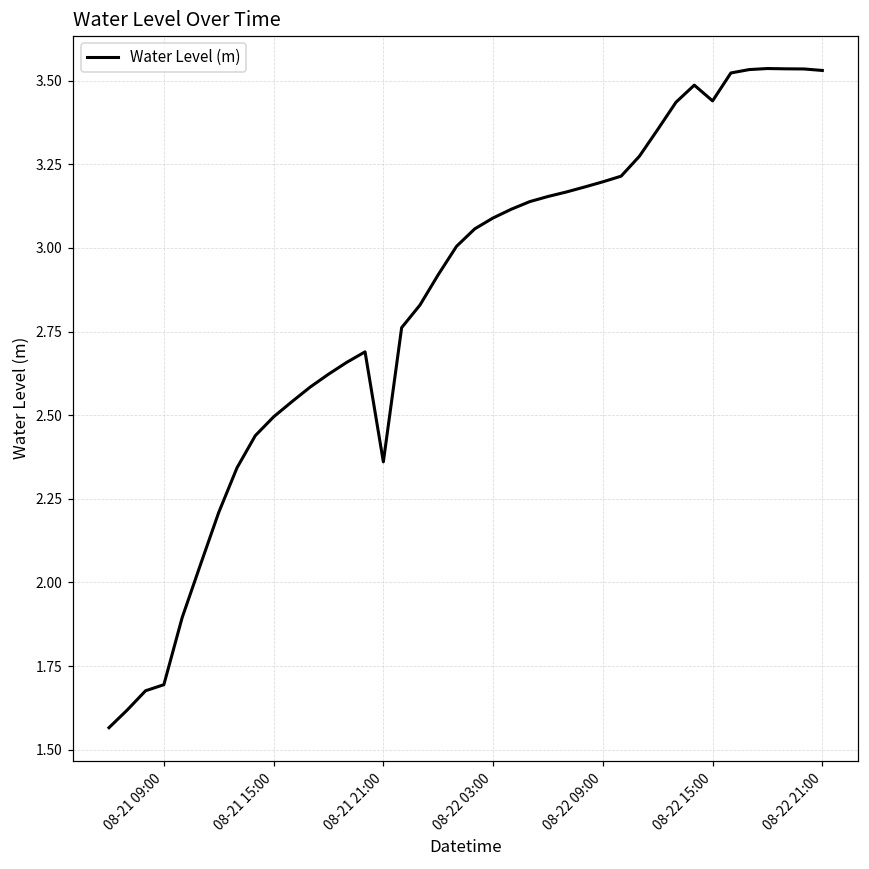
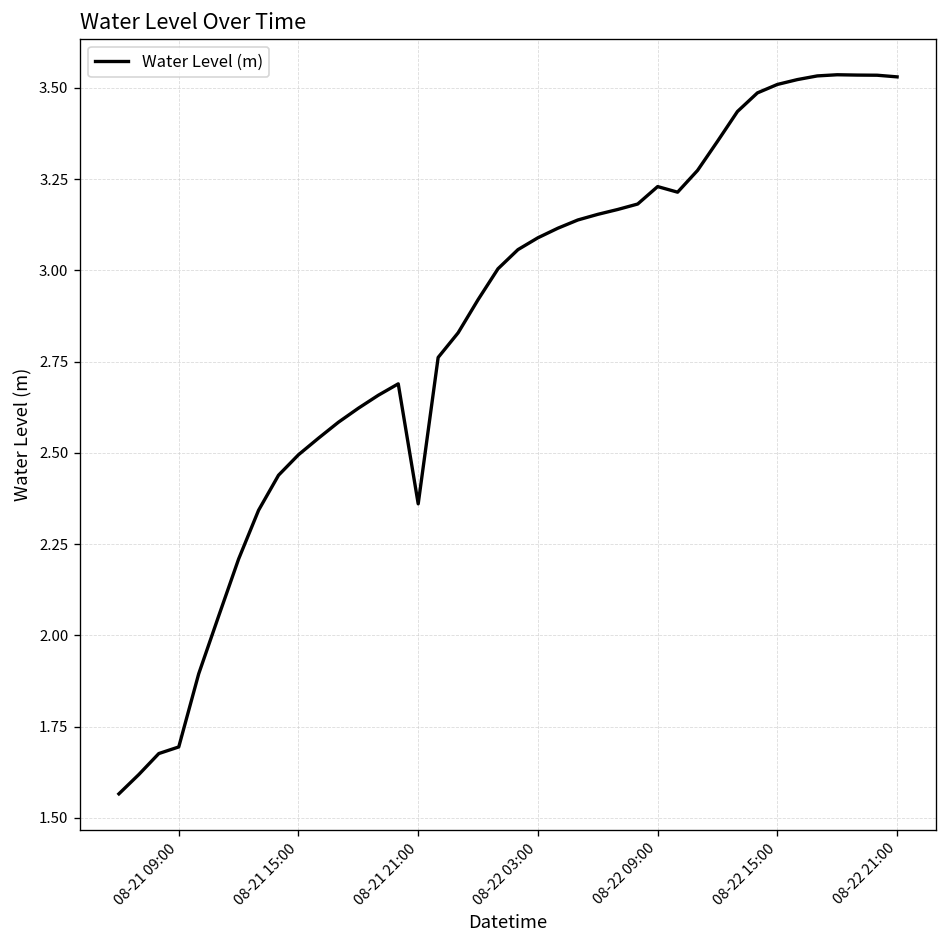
  {
    "08-21 09:00": 1.69,
    "08-21 15:00": 2.49,
    "08-21 21:00": 2.36,
    "08-22 03:00": 3.09,
-   "08-22 09:00": 3.20,
-   "08-22 15:00": 3.44,
+   "08-22 09:00": 3.23,
+   "08-22 15:00": 3.51,
    "08-22 21:00": 3.53
  }
